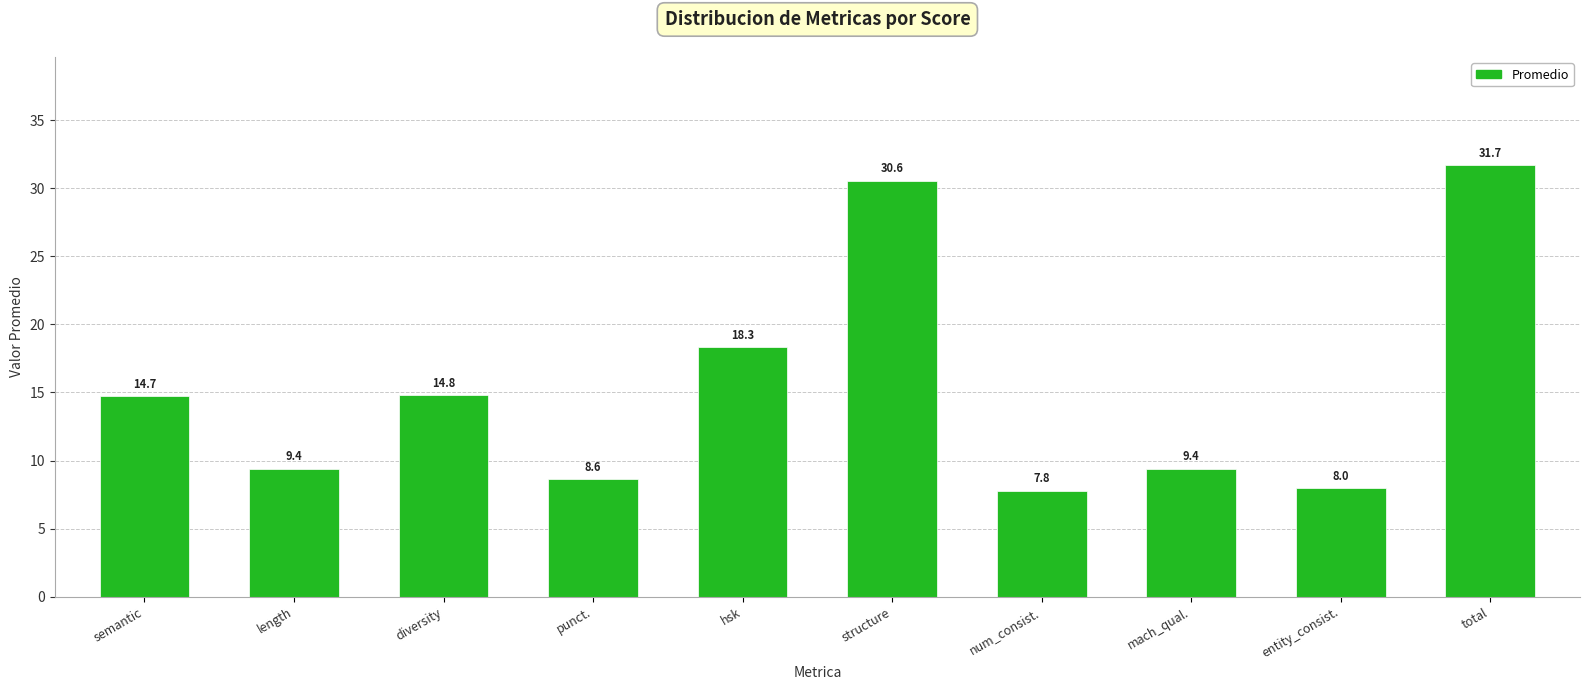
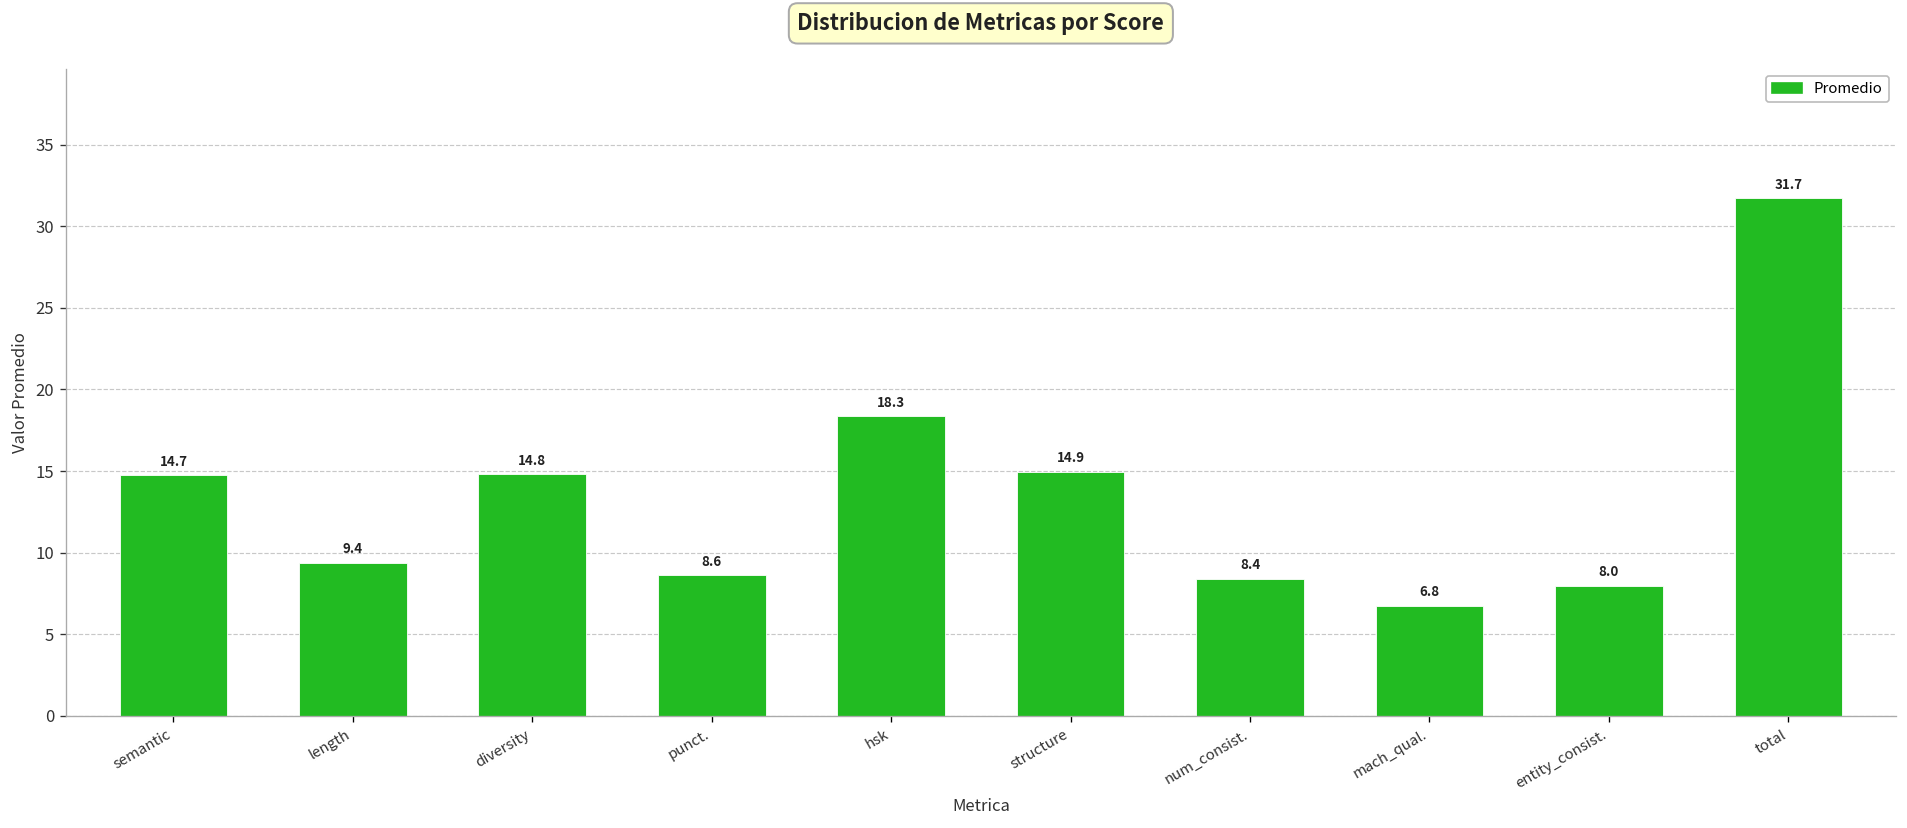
  {
    "semantic": 14.7,
    "length": 9.4,
    "diversity": 14.8,
    "punct.": 8.6,
    "hsk": 18.3,
-   "structure": 30.6,
-   "num_consist.": 7.8,
-   "mach_qual.": 9.4,
+   "structure": 14.9,
+   "num_consist.": 8.4,
+   "mach_qual.": 6.8,
    "entity_consist.": 8.0,
    "total": 31.7
  }
